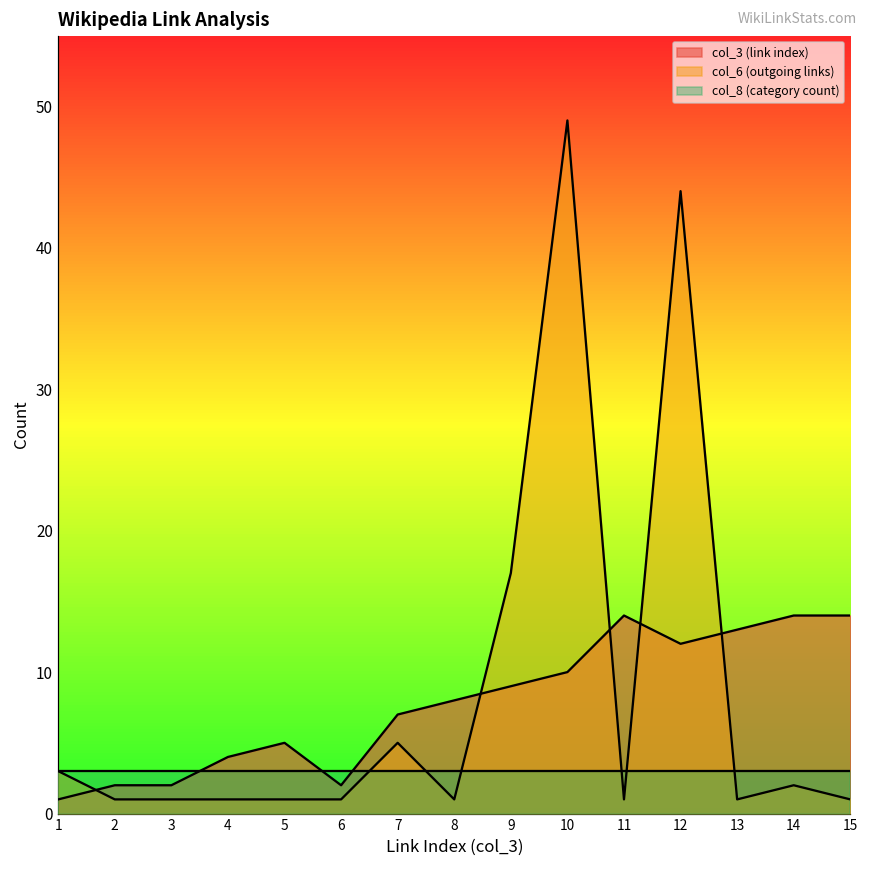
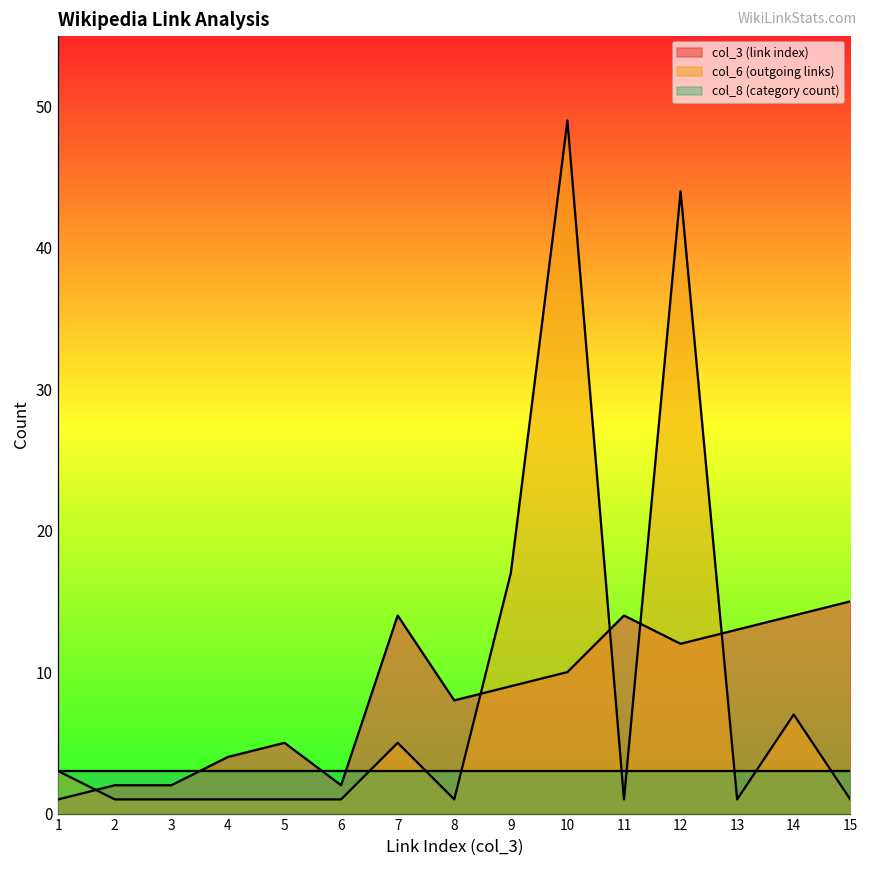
  {
    "col_3 (link index)": {
      "1": 1,
      "2": 2,
      "3": 2,
      "4": 4,
      "5": 5,
      "6": 2,
-     "7": 7,
+     "7": 14,
      "8": 8,
      "9": 9,
      "10": 10,
      "11": 14,
      "12": 12,
      "13": 13,
      "14": 14,
-     "15": 14
+     "15": 15
    },
    "col_6 (outgoing links)": {
      "2": 1,
      "3": 1,
      "4": 1,
      "5": 1,
      "6": 1,
      "7": 5,
      "8": 1,
      "9": 17,
      "10": 49,
      "11": 1,
      "12": 44,
      "13": 1,
-     "14": 2,
+     "14": 7,
      "15": 1
    },
    "col_8 (category count)": {
      "2": 3,
      "3": 3,
      "4": 3,
      "5": 3,
      "6": 3,
      "7": 3,
      "8": 3,
      "9": 3,
      "10": 3,
      "11": 3,
      "12": 3,
      "13": 3,
      "14": 3,
      "15": 3
    }
  }
